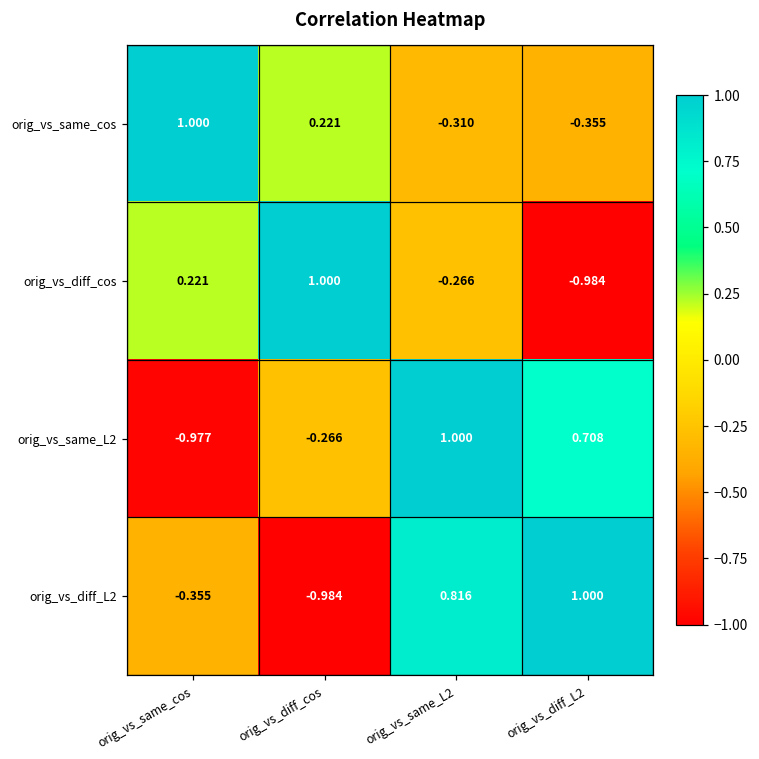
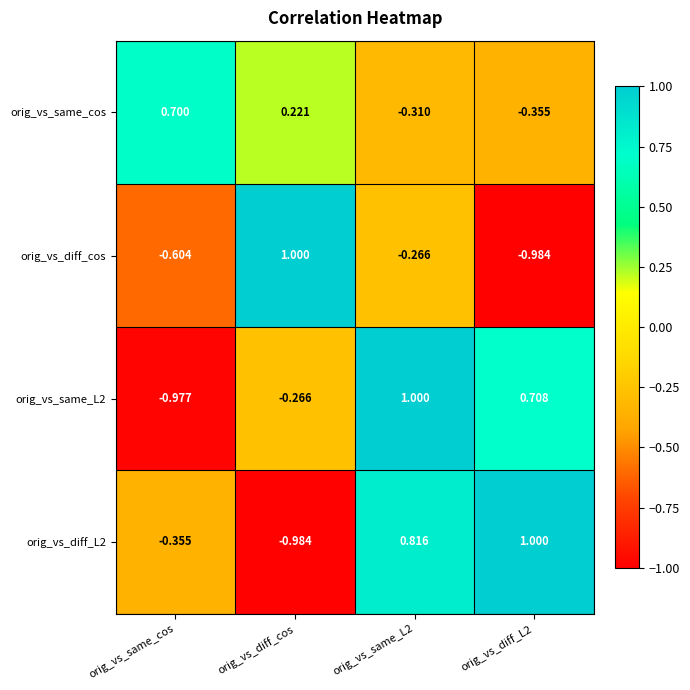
  {
    "orig_vs_same_cos": {
-     "orig_vs_same_cos": 1.000,
+     "orig_vs_same_cos": 0.700,
      "orig_vs_diff_cos": 0.221,
      "orig_vs_same_L2": -0.310,
      "orig_vs_diff_L2": -0.355
    },
    "orig_vs_diff_cos": {
-     "orig_vs_same_cos": 0.221,
+     "orig_vs_same_cos": -0.604,
      "orig_vs_diff_cos": 1.000,
      "orig_vs_same_L2": -0.266,
      "orig_vs_diff_L2": -0.984
    },
    "orig_vs_same_L2": {
      "orig_vs_same_cos": -0.977,
      "orig_vs_diff_cos": -0.266,
      "orig_vs_same_L2": 1.000,
      "orig_vs_diff_L2": 0.708
    },
    "orig_vs_diff_L2": {
      "orig_vs_same_cos": -0.355,
      "orig_vs_diff_cos": -0.984,
      "orig_vs_same_L2": 0.816,
      "orig_vs_diff_L2": 1.000
    }
  }
